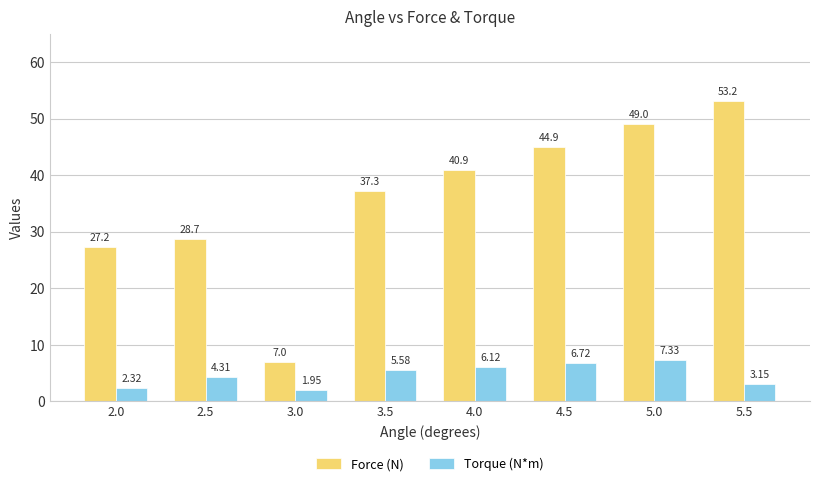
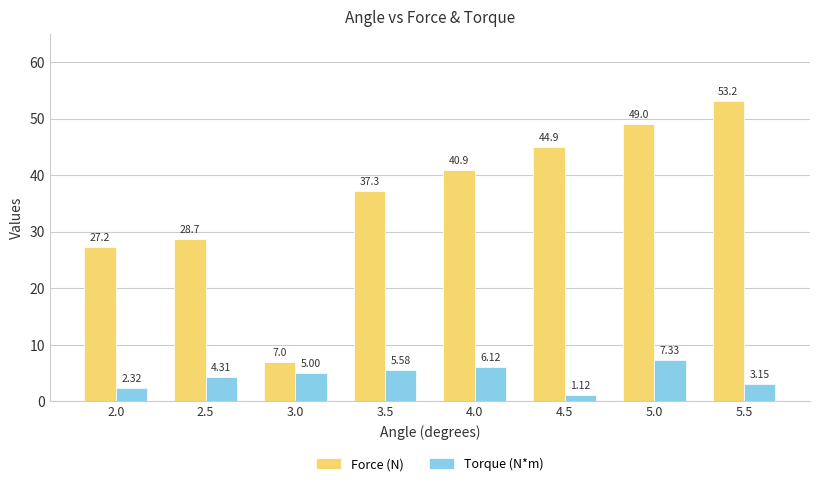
  {
    "Force (N)": {
      "2.0": 27.2,
      "2.5": 28.7,
      "3.0": 7.0,
      "3.5": 37.3,
      "4.0": 40.9,
      "4.5": 44.9,
      "5.0": 49.0,
      "5.5": 53.2
    },
    "Torque (N*m)": {
      "2.0": 2.32,
      "2.5": 4.31,
-     "3.0": 1.95,
+     "3.0": 5.00,
      "3.5": 5.58,
      "4.0": 6.12,
-     "4.5": 6.72,
+     "4.5": 1.12,
      "5.0": 7.33,
      "5.5": 3.15
    }
  }
